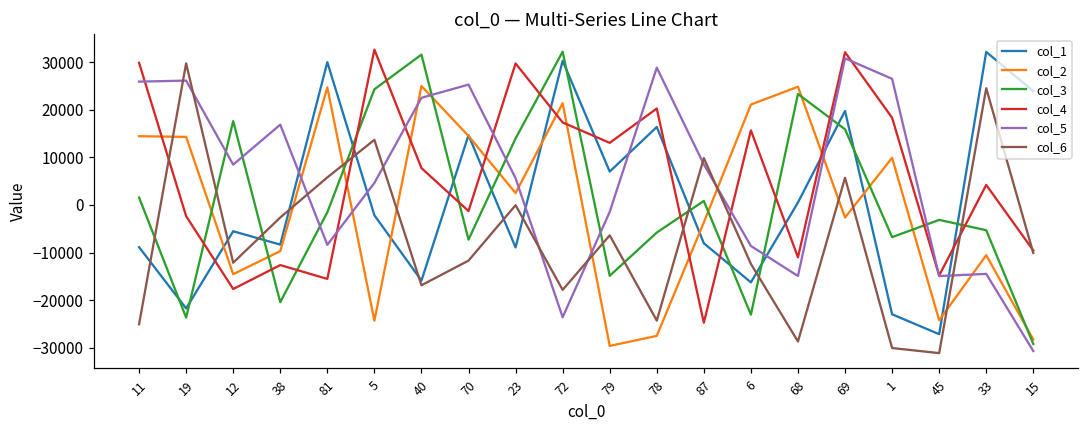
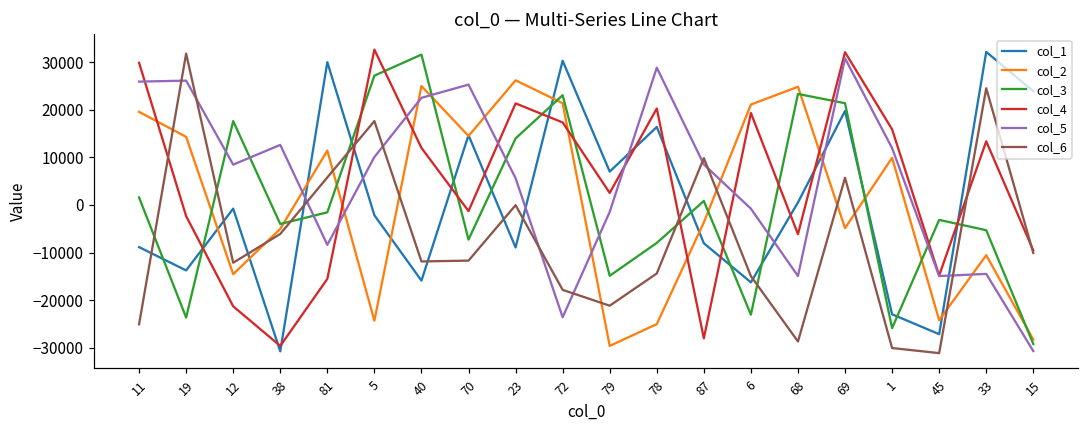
  {
    "col_1": {
      "11": -9000,
-     "19": -22000,
-     "12": -6000,
-     "38": -8000,
+     "19": -14000,
+     "12": -1000,
+     "38": -31000,
      "81": 30000,
      "5": -2000,
      "40": -16000,
      "23": -9000,
      "72": 30000,
      "79": 7000,
      "78": 16000,
      "87": -8000,
      "6": -16000,
      "68": 1000,
      "69": 20000,
      "1": -23000,
      "45": -27000,
      "33": 32000
    },
    "col_2": {
-     "11": 14000,
+     "11": 20000,
      "19": 14000,
      "12": -15000,
-     "38": -10000,
-     "81": 25000,
+     "38": -5000,
+     "81": 11000,
      "5": -24000,
      "40": 25000,
-     "23": 3000,
+     "23": 26000,
      "72": 21000,
      "79": -30000,
-     "78": -28000,
+     "78": -25000,
      "87": -4000,
      "6": 21000,
      "68": 25000,
-     "69": -3000,
+     "69": -5000,
      "1": 10000,
      "45": -24000,
      "33": -11000,
      "15": -28000
    },
    "col_3": {
      "11": 2000,
      "19": -24000,
      "12": 18000,
-     "38": -20000,
+     "38": -4000,
      "81": -2000,
-     "5": 24000,
+     "5": 27000,
      "40": 32000,
      "70": -7000,
      "23": 14000,
-     "72": 32000,
+     "72": 23000,
      "79": -15000,
-     "78": -6000,
+     "78": -8000,
      "87": 1000,
      "6": -23000,
      "68": 23000,
-     "69": 16000,
-     "1": -7000,
+     "69": 21000,
+     "1": -26000,
      "45": -3000,
      "33": -5000,
      "15": -29000
    },
    "col_4": {
      "11": 30000,
      "19": -2000,
-     "12": -18000,
-     "38": -13000,
+     "12": -21000,
+     "38": -30000,
      "81": -16000,
      "5": 33000,
-     "40": 8000,
+     "40": 12000,
      "70": -1000,
-     "23": 30000,
+     "23": 21000,
      "72": 17000,
-     "79": 13000,
+     "79": 3000,
      "78": 20000,
-     "87": -25000,
-     "6": 16000,
-     "68": -11000,
+     "87": -28000,
+     "6": 19000,
+     "68": -6000,
      "69": 32000,
-     "1": 18000,
-     "33": 4000
+     "1": 16000,
+     "33": 13000
    },
    "col_5": {
      "11": 26000,
      "19": 26000,
      "12": 8000,
-     "38": 17000,
+     "38": 13000,
      "81": -8000,
-     "5": 5000,
+     "5": 10000,
      "40": 23000,
      "70": 25000,
      "23": 6000,
      "72": -24000,
      "79": -1000,
      "78": 29000,
      "87": 9000,
-     "6": -9000,
+     "6": -1000,
      "68": -15000,
      "69": 31000,
-     "1": 27000,
+     "1": 12000,
      "33": -14000,
      "15": -31000
    },
    "col_6": {
      "11": -25000,
-     "19": 30000,
+     "19": 32000,
      "12": -12000,
-     "38": -3000,
+     "38": -6000,
      "81": 6000,
-     "5": 14000,
-     "40": -17000,
+     "5": 18000,
+     "40": -12000,
      "70": -12000,
      "23": 0,
      "72": -18000,
-     "79": -6000,
-     "78": -24000,
+     "79": -21000,
+     "78": -14000,
      "87": 10000,
-     "6": -12000,
+     "6": -15000,
      "68": -29000,
      "69": 6000,
      "1": -30000,
      "45": -31000,
      "33": 25000
    }
  }
